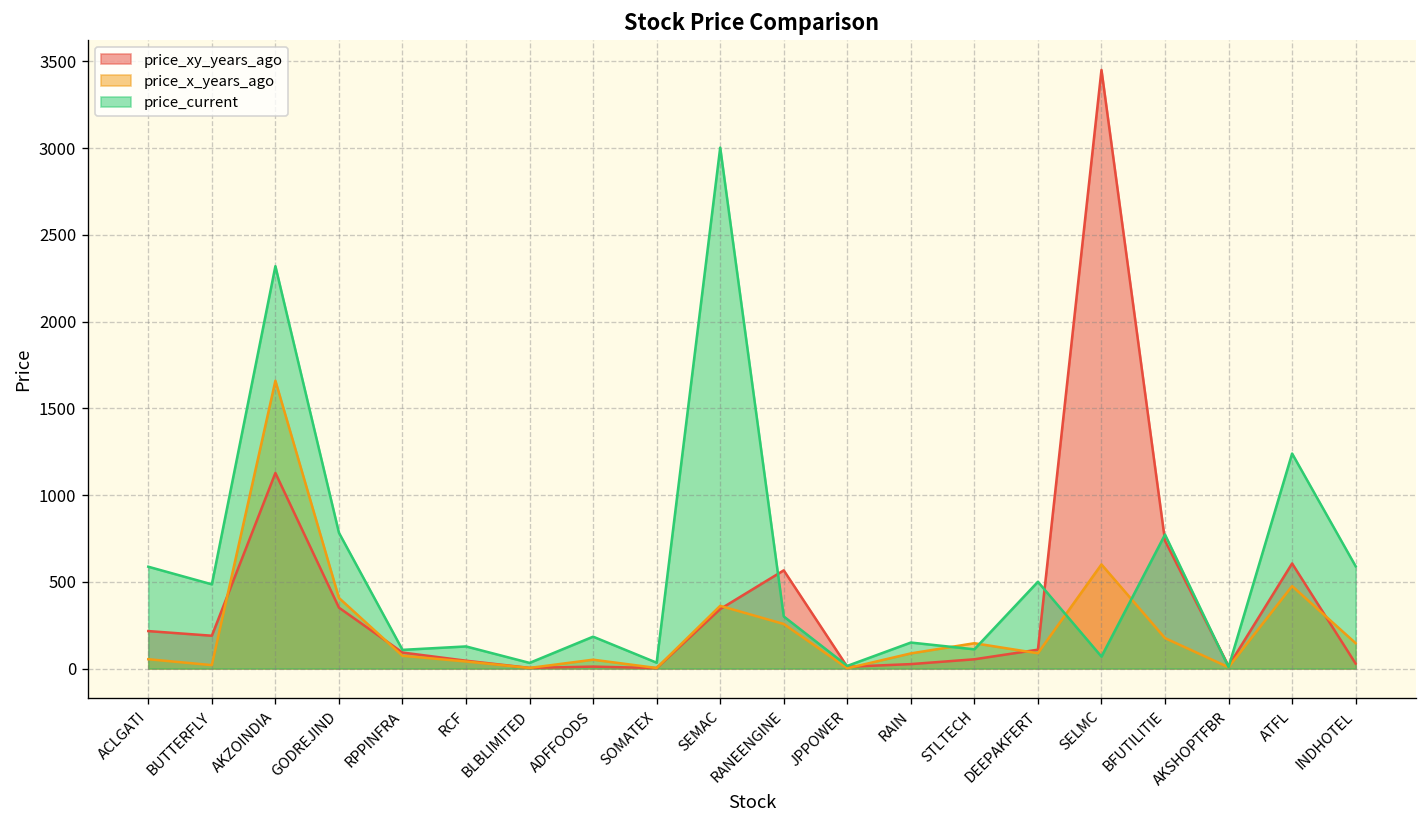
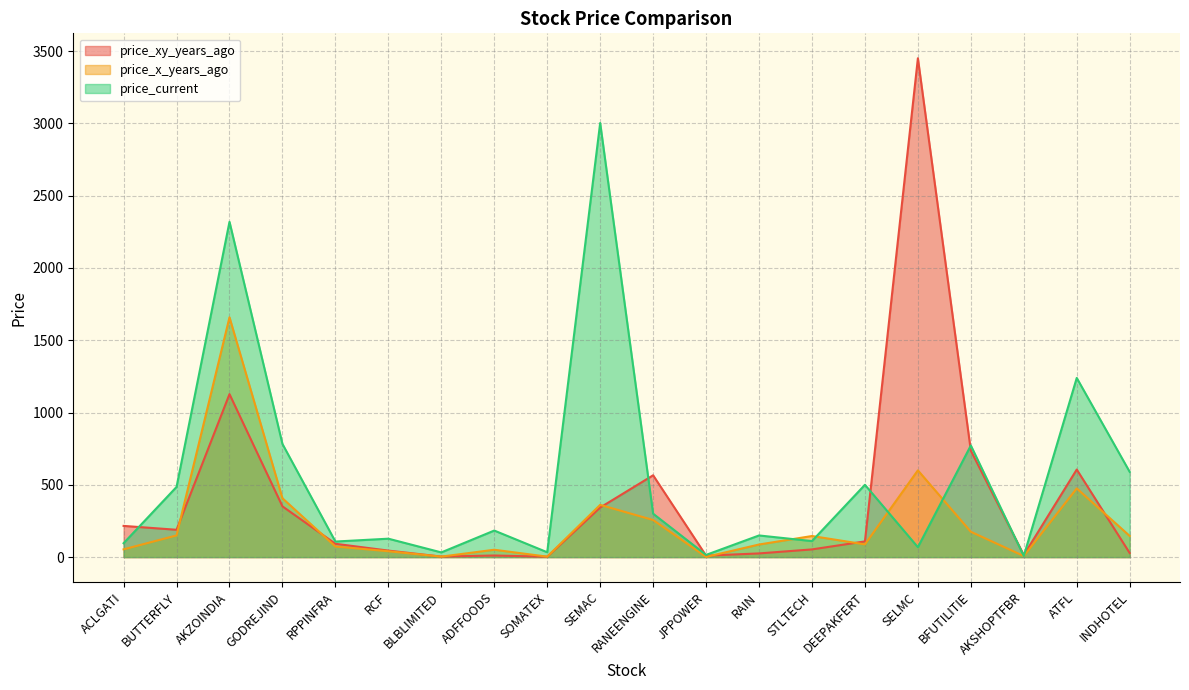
  {
    "price_xy_years_ago": {
      "ACLGATI": 220,
      "BUTTERFLY": 190,
      "AKZOINDIA": 1130,
      "GODREJIND": 350,
      "ADFFOODS": 10,
      "SEMAC": 340,
      "RANEENGINE": 570,
      "RAIN": 30,
      "STLTECH": 50,
      "DEEPAKFERT": 110,
      "SELMC": 3450,
      "BFUTILITIE": 740,
      "ATFL": 610,
      "INDHOTEL": 30
    },
    "price_x_years_ago": {
      "ACLGATI": 50,
-     "BUTTERFLY": 20,
+     "BUTTERFLY": 150,
      "AKZOINDIA": 1660,
      "GODREJIND": 410,
      "RPPINFRA": 70,
      "ADFFOODS": 50,
      "SEMAC": 360,
      "RANEENGINE": 260,
      "RAIN": 90,
      "STLTECH": 150,
      "DEEPAKFERT": 90,
      "SELMC": 600,
      "BFUTILITIE": 180,
      "ATFL": 480,
      "INDHOTEL": 150
    },
    "price_current": {
-     "ACLGATI": 590,
+     "ACLGATI": 100,
      "BUTTERFLY": 490,
      "AKZOINDIA": 2320,
      "GODREJIND": 780,
      "RCF": 130,
      "BLBLIMITED": 30,
      "ADFFOODS": 180,
      "SOMATEX": 30,
      "SEMAC": 3000,
      "RANEENGINE": 300,
      "RAIN": 150,
      "STLTECH": 110,
      "DEEPAKFERT": 500,
      "SELMC": 70,
      "BFUTILITIE": 770,
      "ATFL": 1240,
      "INDHOTEL": 590
    }
  }
